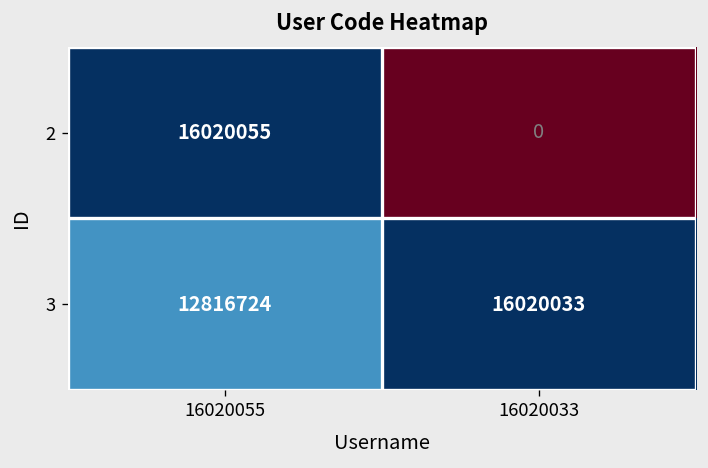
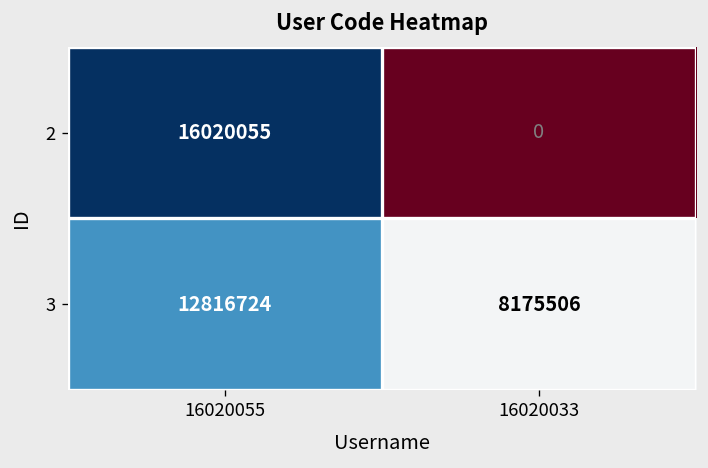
  {
    "2": {
      "16020055": 16020055,
      "16020033": 0
    },
    "3": {
      "16020055": 12816724,
-     "16020033": 16020033
+     "16020033": 8175506
    }
  }
